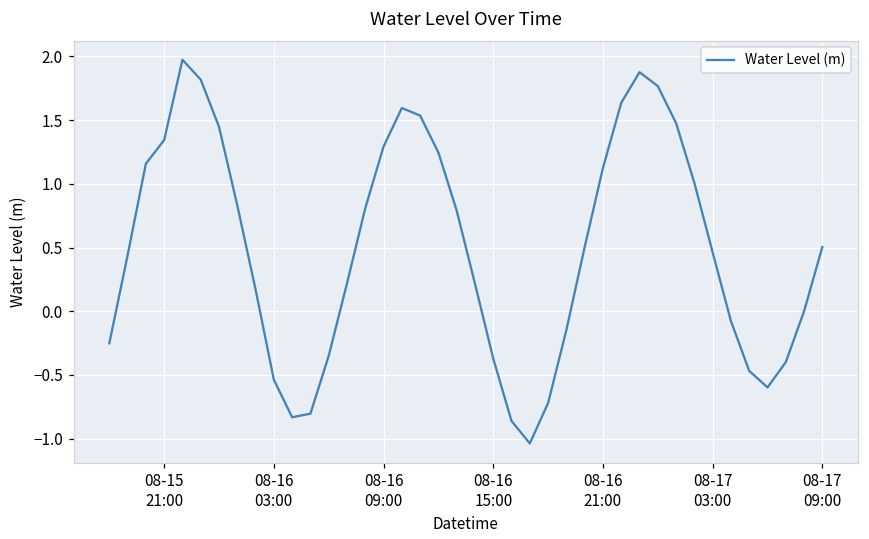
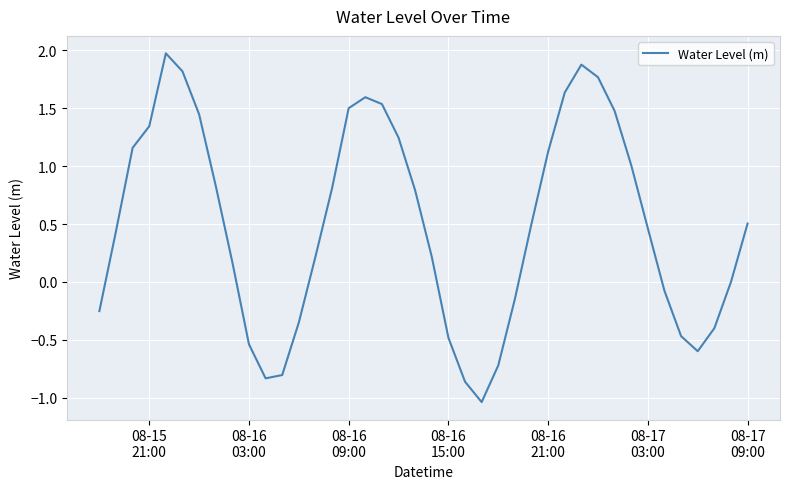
  {
    "08-15 21:00": 1.34,
    "08-16 03:00": -0.54,
-   "08-16 09:00": 1.29,
-   "08-16 15:00": -0.37,
+   "08-16 09:00": 1.50,
+   "08-16 15:00": -0.48,
    "08-16 21:00": 1.12,
    "08-17 03:00": 0.46,
    "08-17 09:00": 0.50
  }
